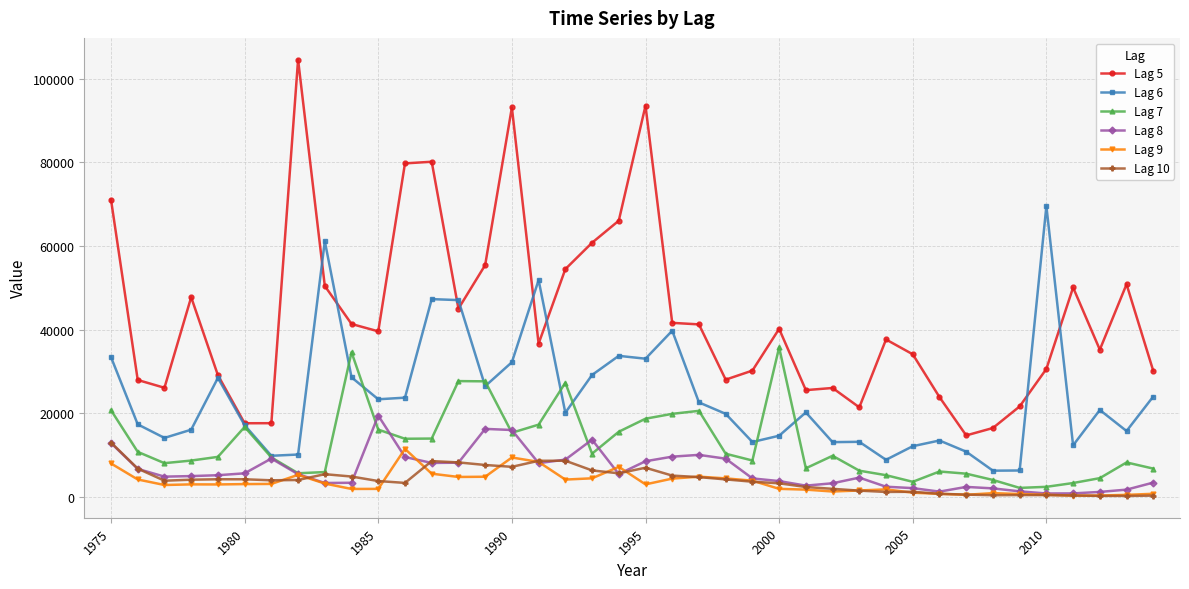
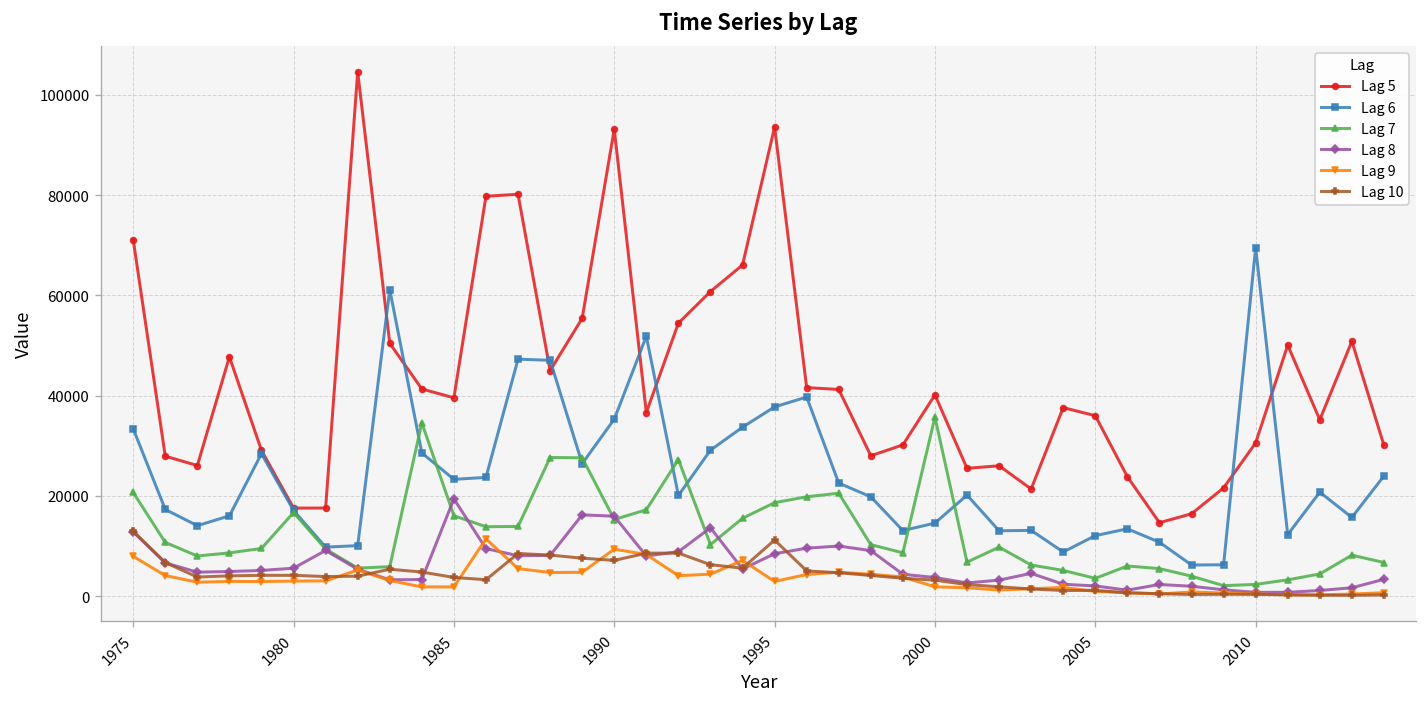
  {
    "Lag 5": {
      "1975": 71000,
      "1985": 40000,
      "1990": 93000,
      "1995": 94000,
      "2000": 40000,
-     "2005": 34000,
+     "2005": 36000,
      "2010": 31000
    },
    "Lag 6": {
      "1975": 33000,
      "1985": 23000,
-     "1990": 32000,
-     "1995": 33000,
+     "1990": 35000,
+     "1995": 38000,
      "2000": 15000,
      "2005": 12000,
      "2010": 70000
    },
    "Lag 7": {
      "1975": 21000,
      "1985": 16000,
      "1990": 15000,
      "1995": 19000,
      "2000": 36000,
      "2005": 4000,
      "2010": 2000
    },
    "Lag 8": {
      "1980": 6000,
      "1985": 19000,
      "1990": 16000,
      "1995": 8000,
      "2005": 2000
    },
    "Lag 9": {
      "1975": 8000,
      "1980": 3000,
      "1985": 2000,
      "1990": 9000,
      "1995": 3000,
      "2000": 2000
    },
    "Lag 10": {
      "1980": 4000,
      "1985": 4000,
      "1990": 7000,
-     "1995": 7000
+     "1995": 11000
    }
  }
